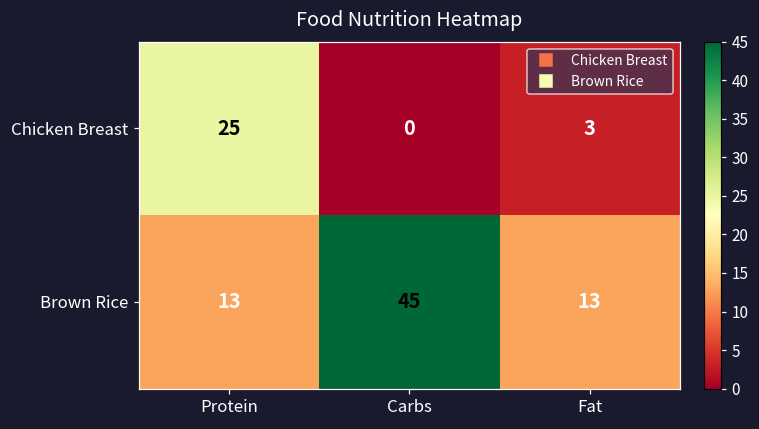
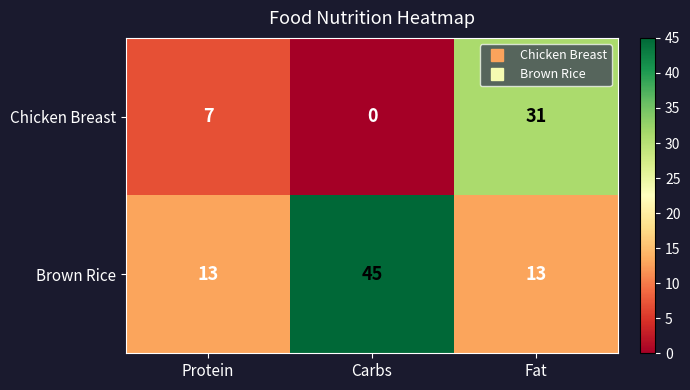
  {
    "Chicken Breast": {
-     "Protein": 25,
+     "Protein": 7,
      "Carbs": 0,
-     "Fat": 3
+     "Fat": 31
    },
    "Brown Rice": {
      "Protein": 13,
      "Carbs": 45,
      "Fat": 13
    }
  }
